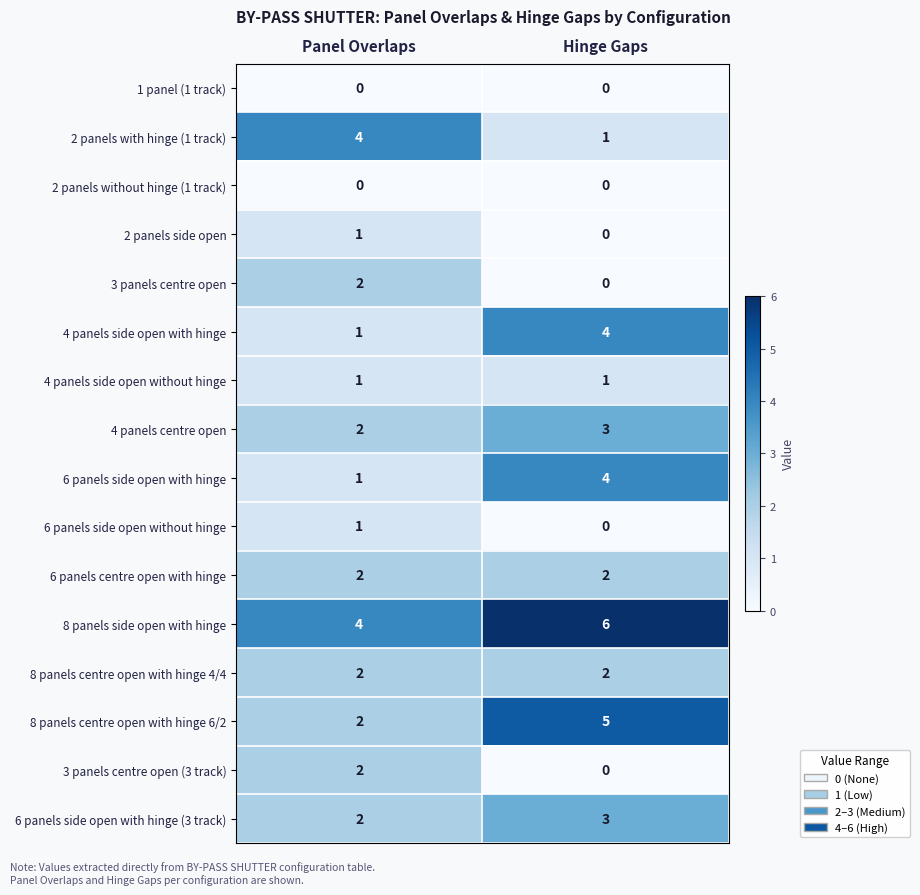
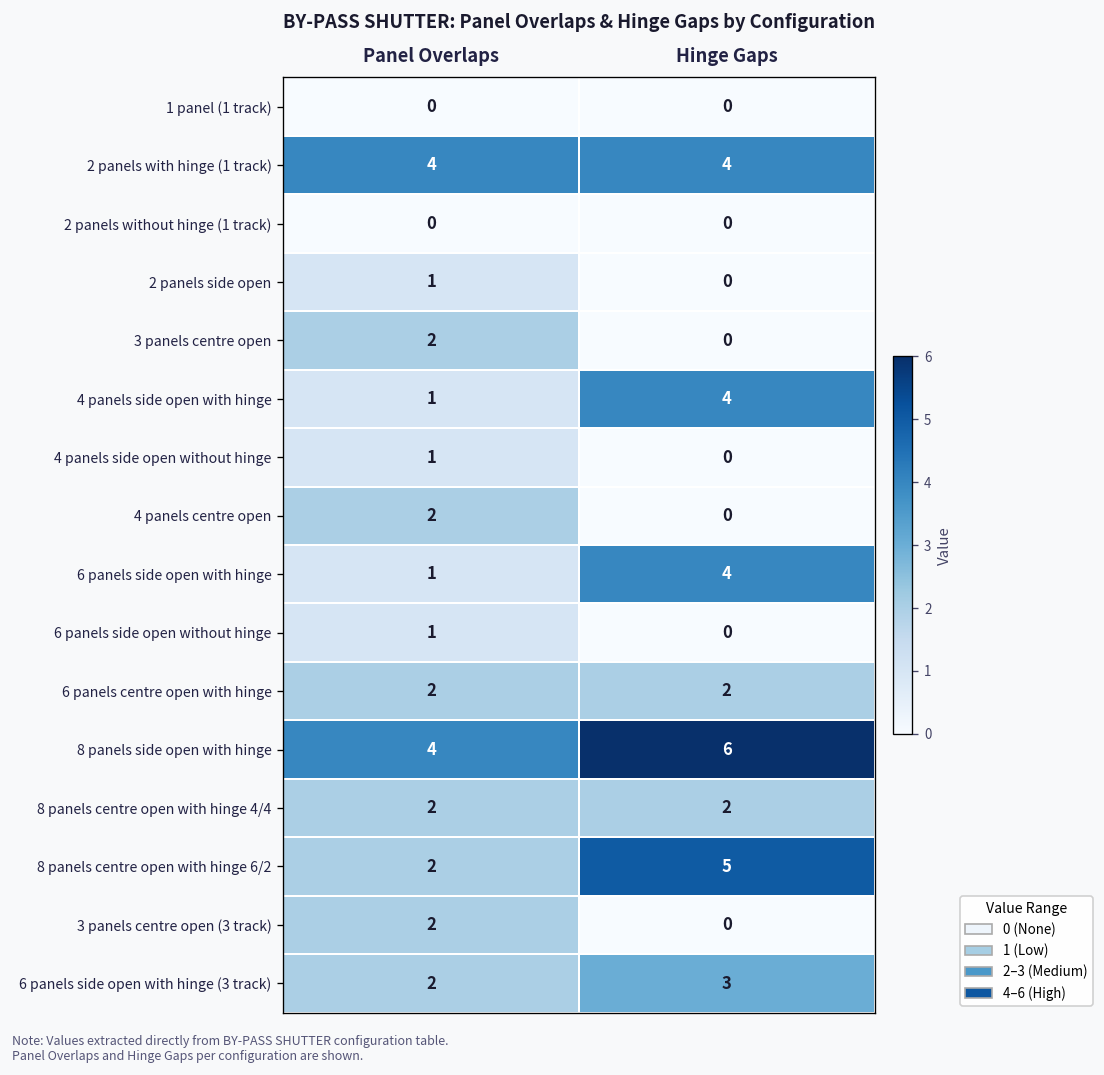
  {
    "1 panel (1 track)": {
      "Panel Overlaps": 0,
      "Hinge Gaps": 0
    },
    "2 panels with hinge (1 track)": {
      "Panel Overlaps": 4,
-     "Hinge Gaps": 1
+     "Hinge Gaps": 4
    },
    "2 panels without hinge (1 track)": {
      "Panel Overlaps": 0,
      "Hinge Gaps": 0
    },
    "2 panels side open": {
      "Panel Overlaps": 1,
      "Hinge Gaps": 0
    },
    "3 panels centre open": {
      "Panel Overlaps": 2,
      "Hinge Gaps": 0
    },
    "4 panels side open with hinge": {
      "Panel Overlaps": 1,
      "Hinge Gaps": 4
    },
    "4 panels side open without hinge": {
      "Panel Overlaps": 1,
-     "Hinge Gaps": 1
+     "Hinge Gaps": 0
    },
    "4 panels centre open": {
      "Panel Overlaps": 2,
-     "Hinge Gaps": 3
+     "Hinge Gaps": 0
    },
    "6 panels side open with hinge": {
      "Panel Overlaps": 1,
      "Hinge Gaps": 4
    },
    "6 panels side open without hinge": {
      "Panel Overlaps": 1,
      "Hinge Gaps": 0
    },
    "6 panels centre open with hinge": {
      "Panel Overlaps": 2,
      "Hinge Gaps": 2
    },
    "8 panels side open with hinge": {
      "Panel Overlaps": 4,
      "Hinge Gaps": 6
    },
    "8 panels centre open with hinge 4/4": {
      "Panel Overlaps": 2,
      "Hinge Gaps": 2
    },
    "8 panels centre open with hinge 6/2": {
      "Panel Overlaps": 2,
      "Hinge Gaps": 5
    },
    "3 panels centre open (3 track)": {
      "Panel Overlaps": 2,
      "Hinge Gaps": 0
    },
    "6 panels side open with hinge (3 track)": {
      "Panel Overlaps": 2,
      "Hinge Gaps": 3
    }
  }
